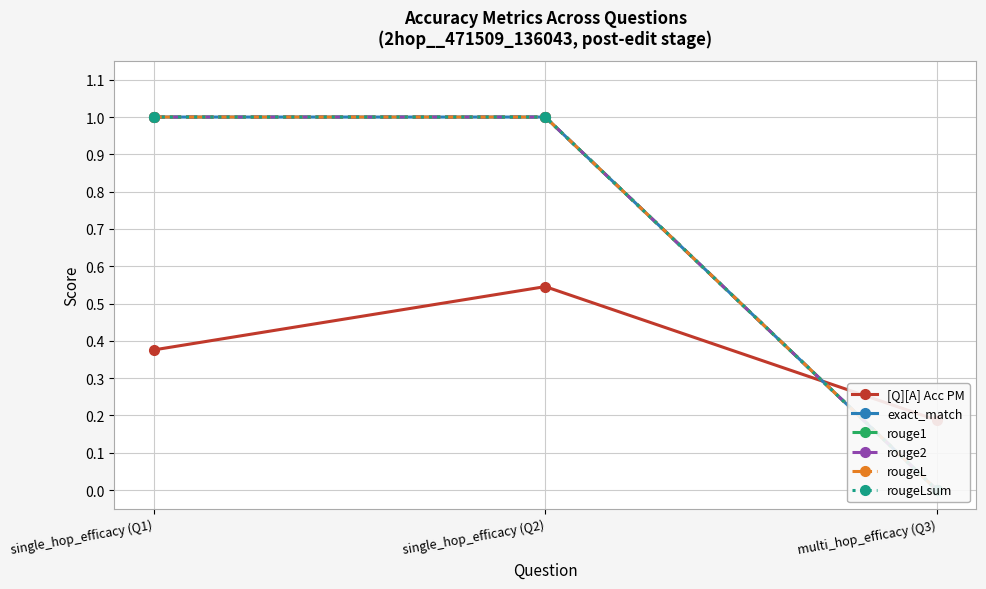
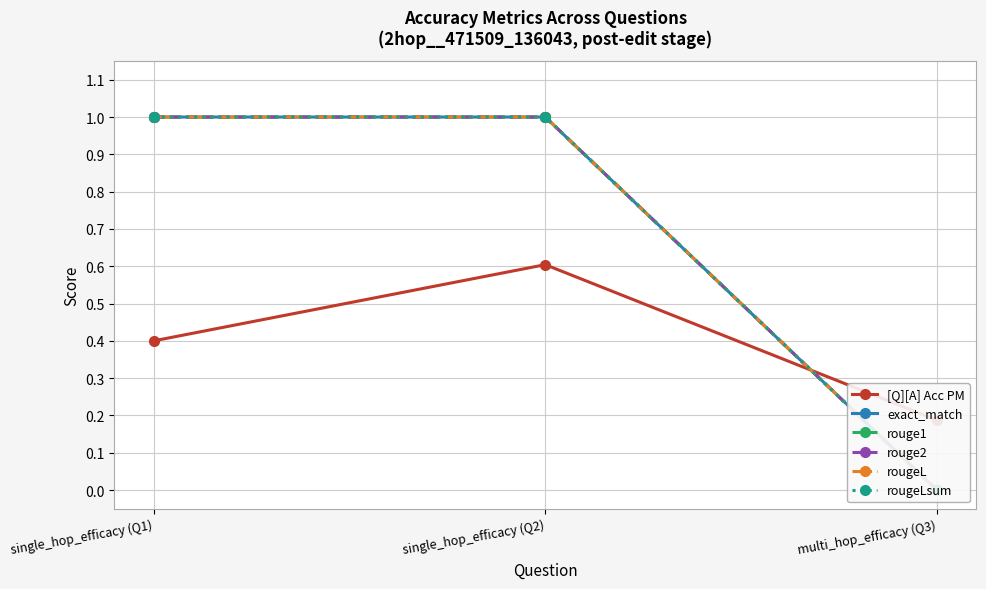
  {
    "[Q][A] Acc PM": {
-     "single_hop_efficacy (Q1)": 0.38,
-     "single_hop_efficacy (Q2)": 0.55
+     "single_hop_efficacy (Q1)": 0.40,
+     "single_hop_efficacy (Q2)": 0.60
    },
    "rougeLsum": {
      "single_hop_efficacy (Q1)": 1.00,
      "single_hop_efficacy (Q2)": 1.00
    }
  }
